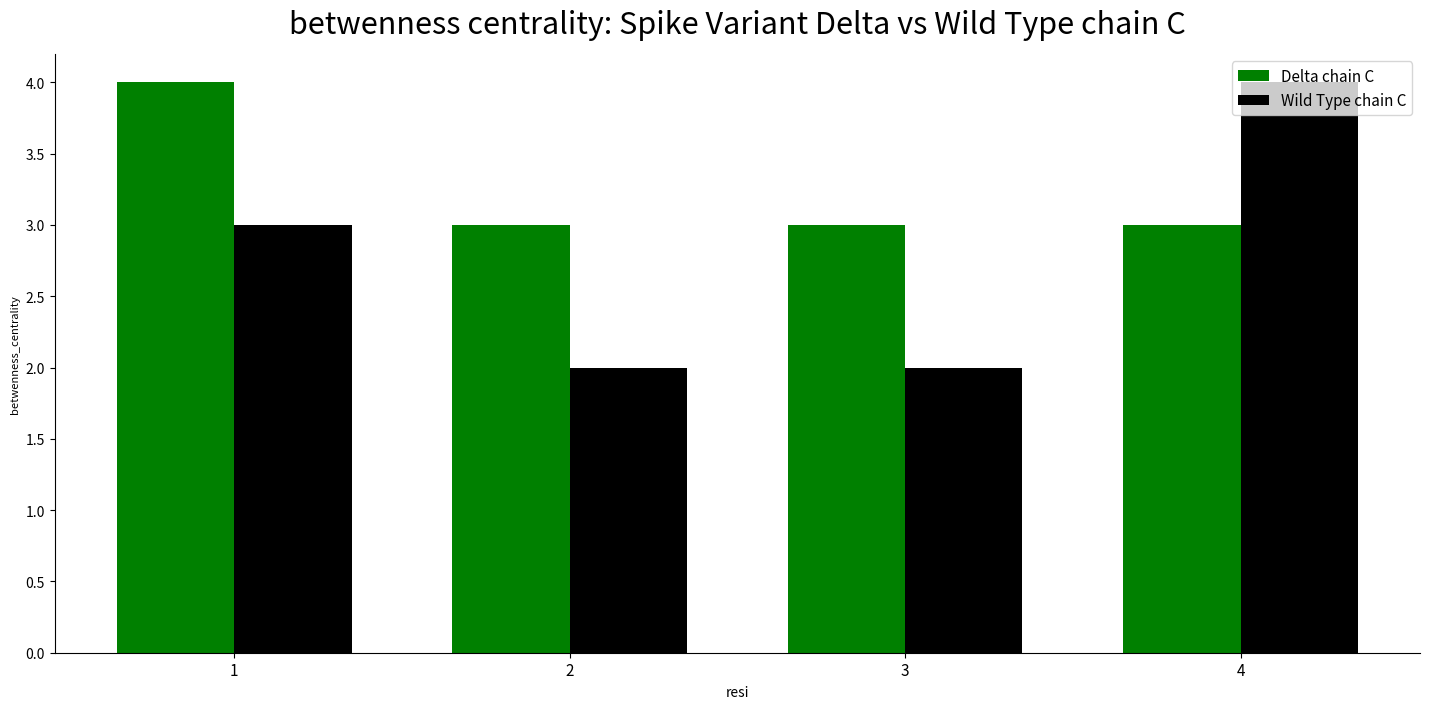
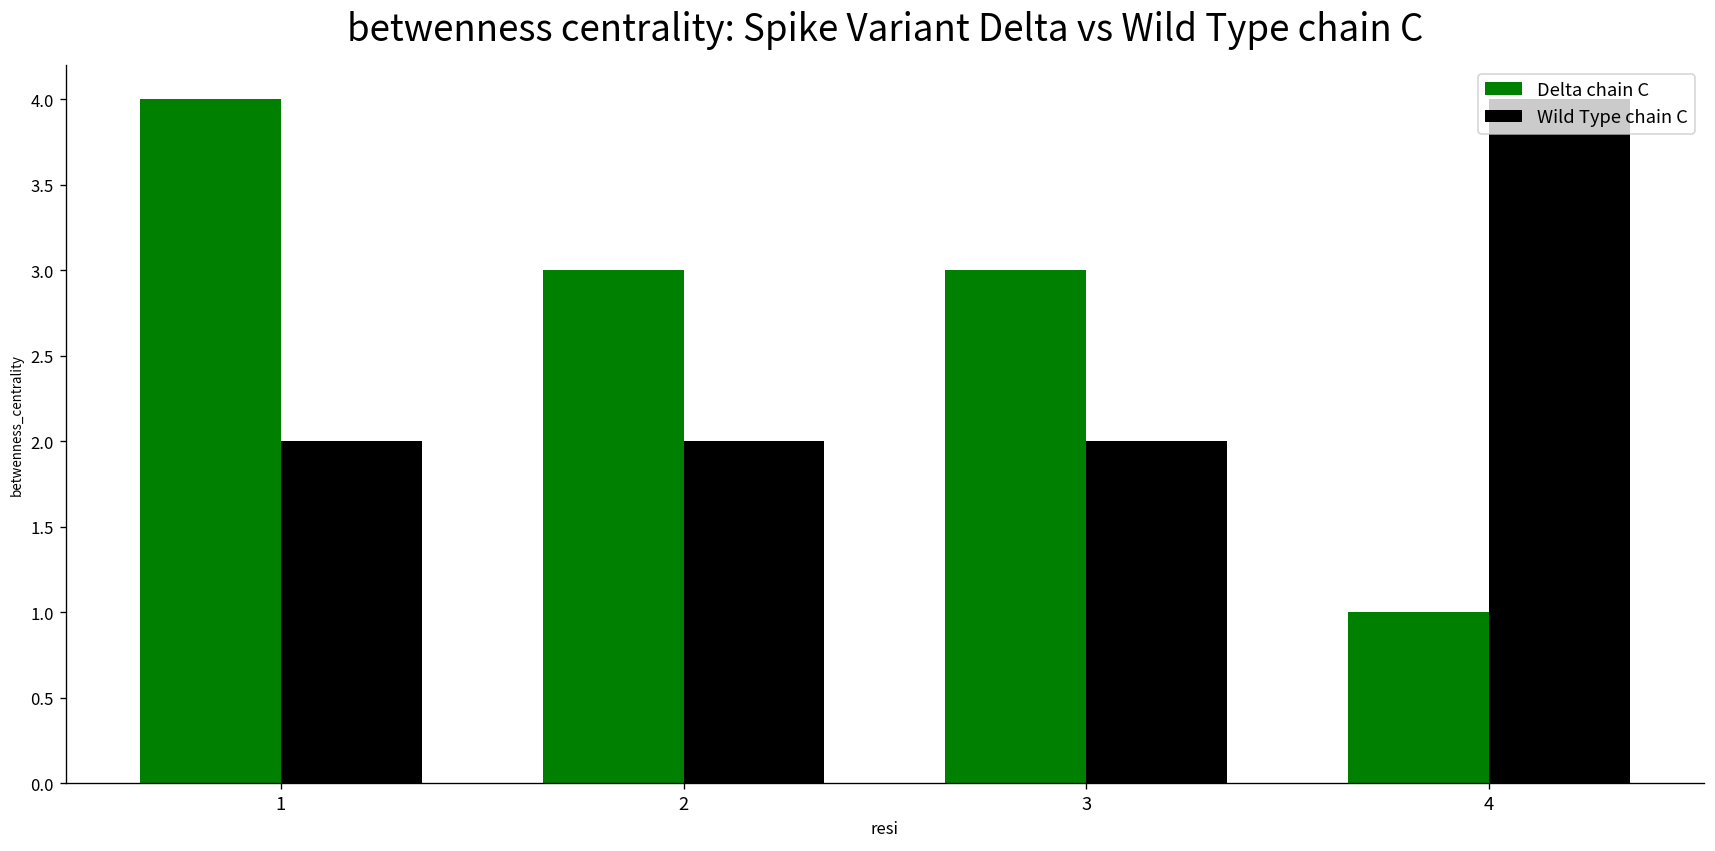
  {
    "Delta chain C": {
      "1": 4,
      "2": 3,
      "3": 3,
-     "4": 3
+     "4": 1
    },
    "Wild Type chain C": {
-     "1": 3,
+     "1": 2,
      "2": 2,
      "3": 2
    }
  }
